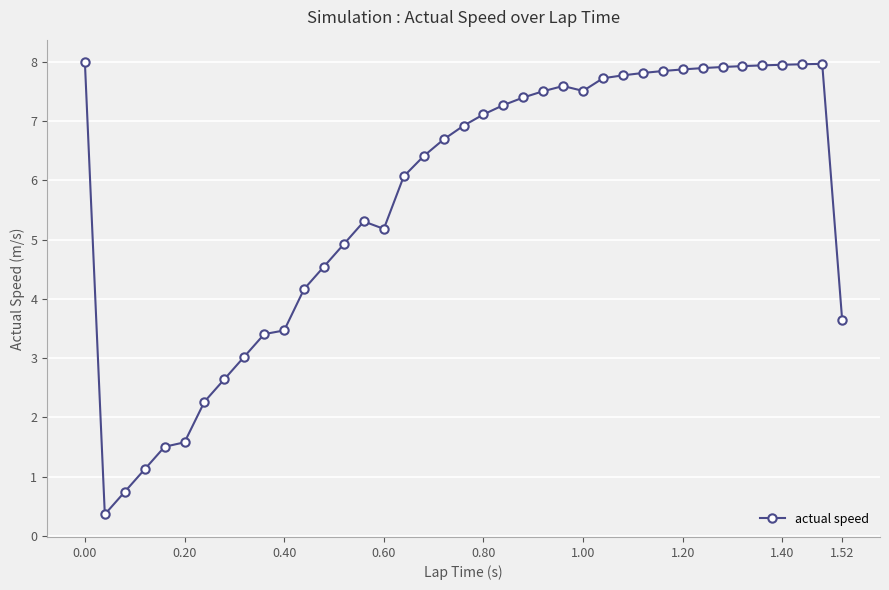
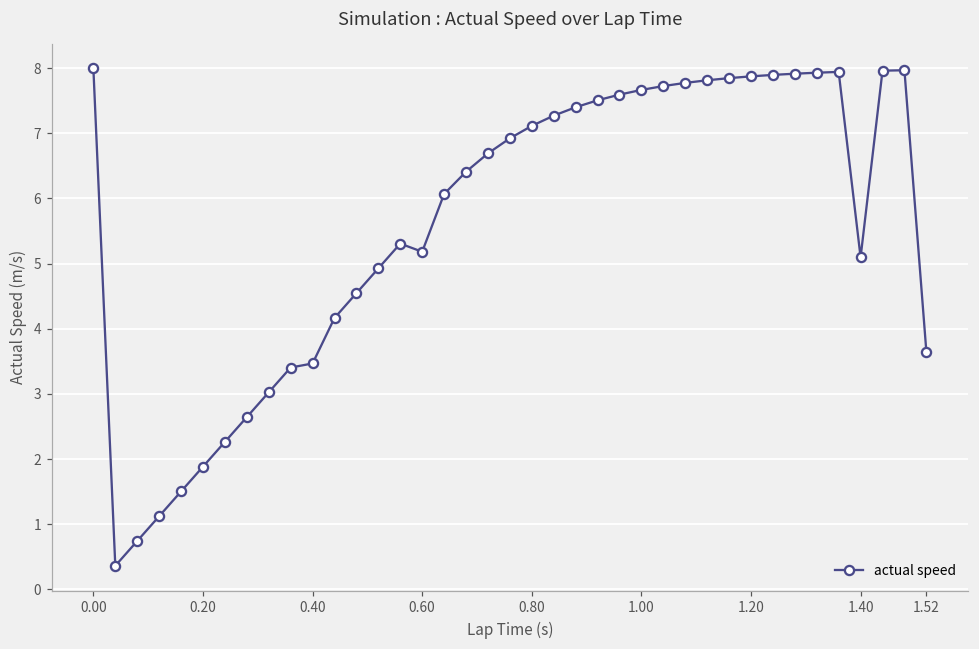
  {
    "0.00": 8.0,
-   "0.20": 1.6,
+   "0.20": 1.9,
    "0.40": 3.5,
    "0.60": 5.2,
    "0.80": 7.1,
-   "1.00": 7.5,
+   "1.00": 7.7,
    "1.20": 7.9,
-   "1.40": 8.0,
+   "1.40": 5.1,
    "1.52": 3.6
  }
